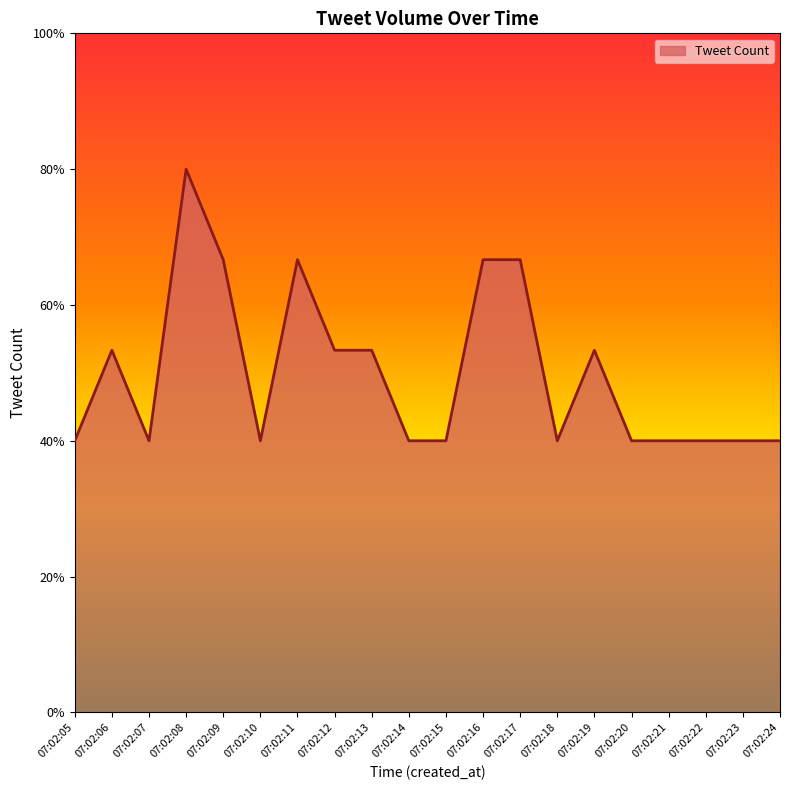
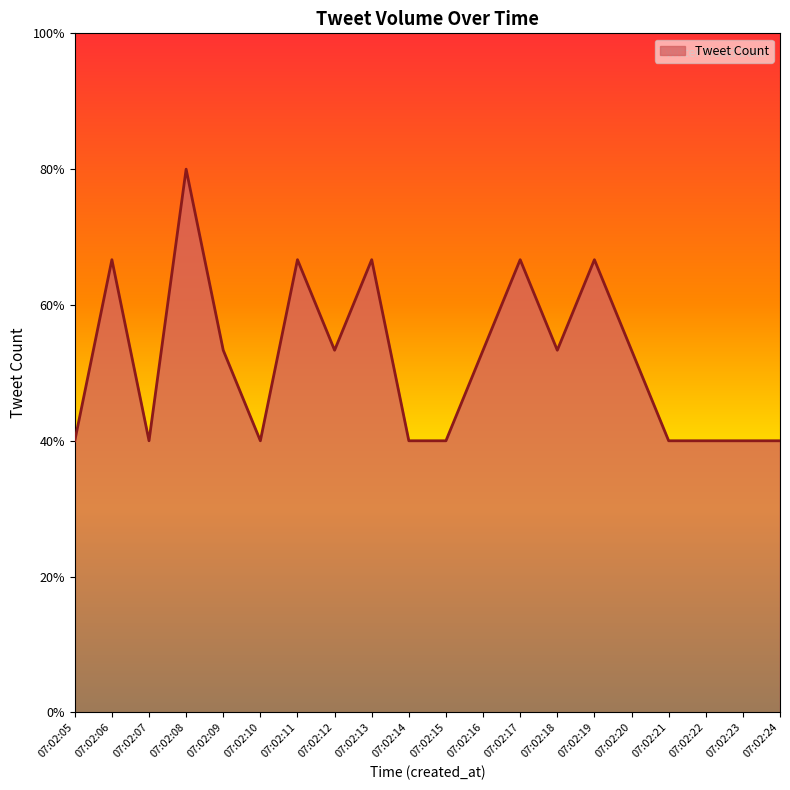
  {
    "07:02:05": "40%",
-   "07:02:06": "53%",
+   "07:02:06": "67%",
    "07:02:07": "40%",
    "07:02:08": "80%",
-   "07:02:09": "67%",
+   "07:02:09": "53%",
    "07:02:10": "40%",
    "07:02:11": "67%",
    "07:02:12": "53%",
-   "07:02:13": "53%",
+   "07:02:13": "67%",
    "07:02:14": "40%",
    "07:02:15": "40%",
-   "07:02:16": "67%",
+   "07:02:16": "53%",
    "07:02:17": "67%",
-   "07:02:18": "40%",
-   "07:02:19": "53%",
-   "07:02:20": "40%",
+   "07:02:18": "53%",
+   "07:02:19": "67%",
+   "07:02:20": "53%",
    "07:02:21": "40%",
    "07:02:22": "40%",
    "07:02:23": "40%",
    "07:02:24": "40%"
  }
